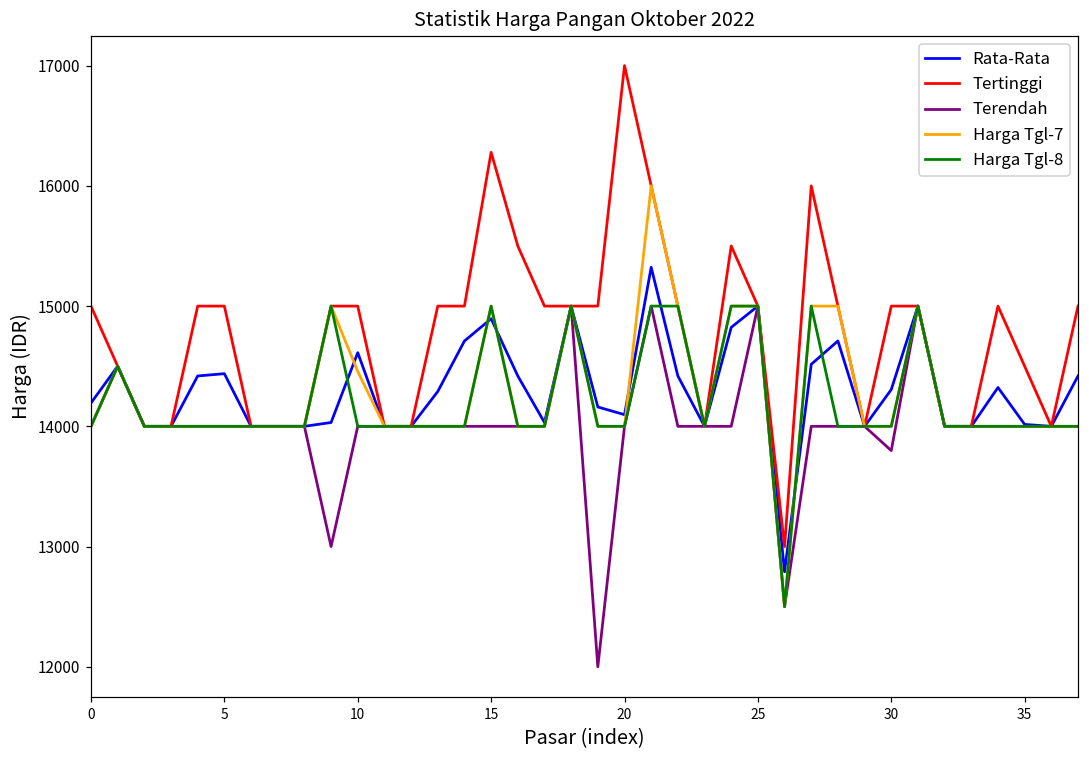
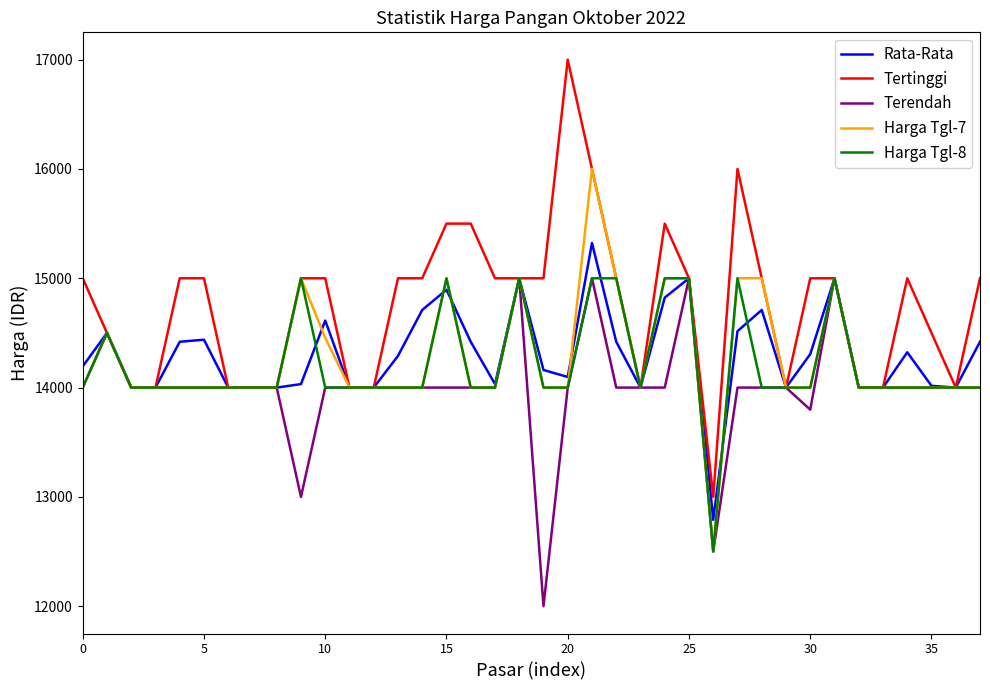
  {
    "Rata-Rata": {
      "0": 14190,
      "5": 14440,
      "10": 14610,
      "15": 14900,
      "20": 14100,
      "30": 14310
    },
    "Tertinggi": {
      "0": 15000,
      "5": 15000,
      "10": 15000,
-     "15": 16280,
+     "15": 15500,
      "20": 17000,
      "30": 15000,
      "35": 14500
    },
    "Terendah": {
      "15": 14000,
      "30": 13800
    },
    "Harga Tgl-7": {
      "10": 14460
    }
  }
